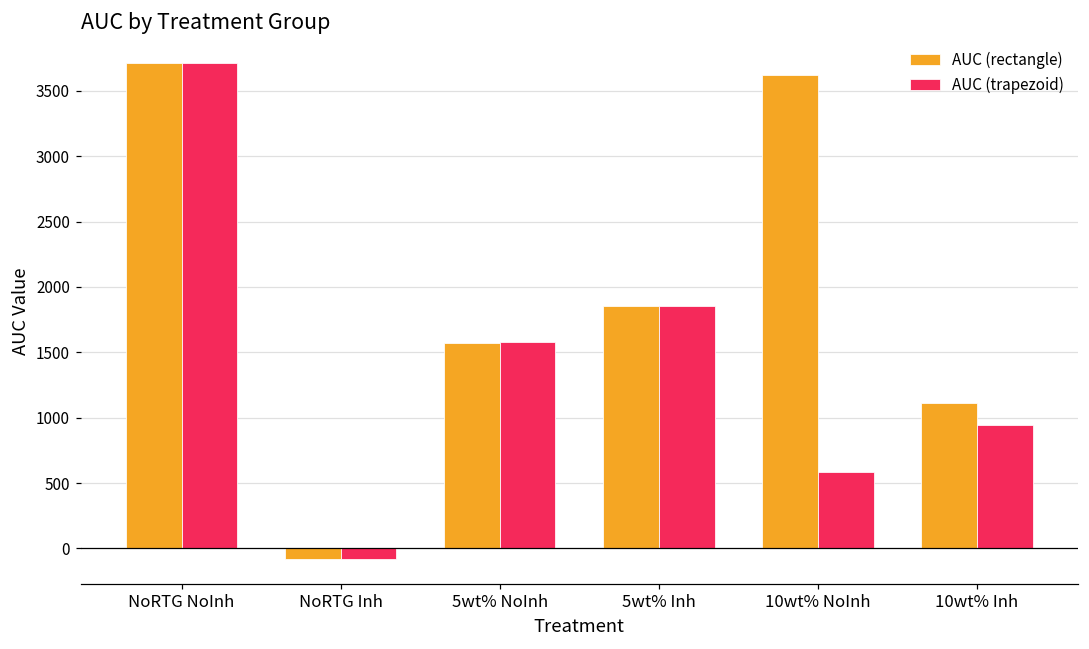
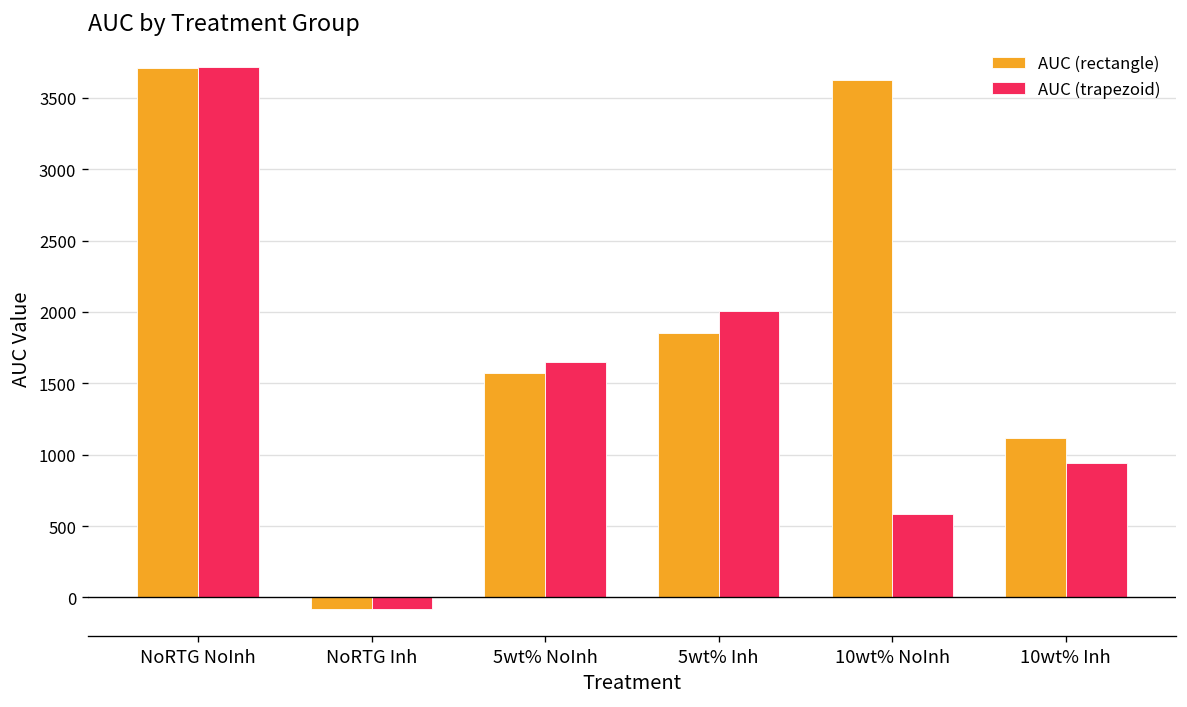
  {
    "AUC (rectangle)": {
      "NoRTG NoInh": 3710,
      "NoRTG Inh": -80,
      "5wt% NoInh": 1570,
      "5wt% Inh": 1850,
      "10wt% NoInh": 3620,
      "10wt% Inh": 1110
    },
    "AUC (trapezoid)": {
      "NoRTG NoInh": 3720,
      "NoRTG Inh": -80,
-     "5wt% NoInh": 1580,
-     "5wt% Inh": 1860,
+     "5wt% NoInh": 1650,
+     "5wt% Inh": 2010,
      "10wt% NoInh": 590,
      "10wt% Inh": 950
    }
  }
